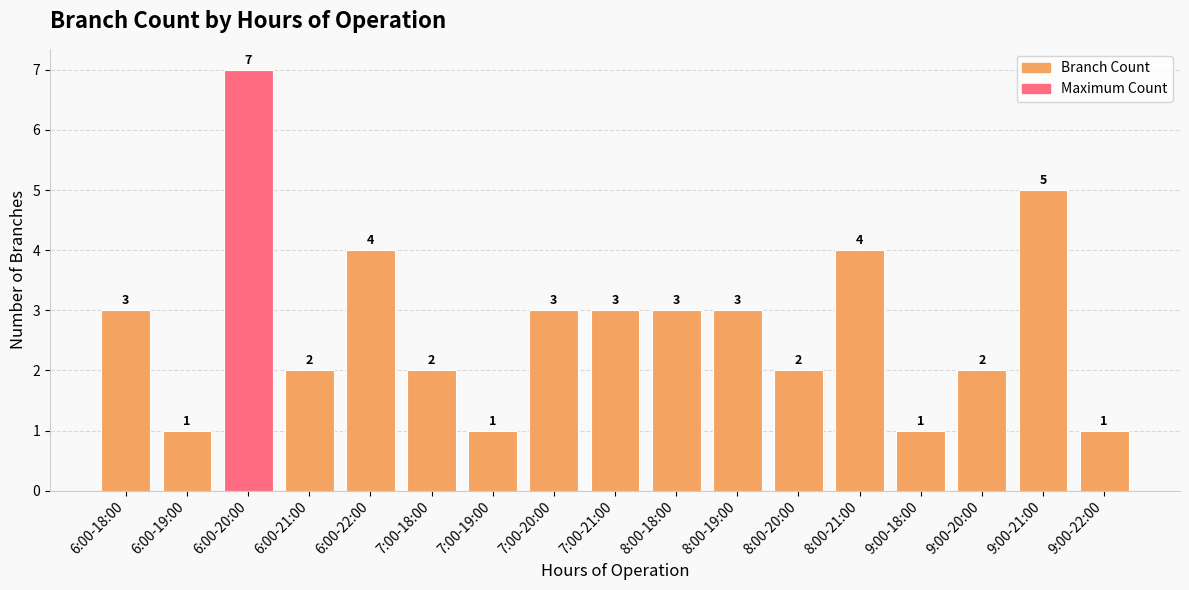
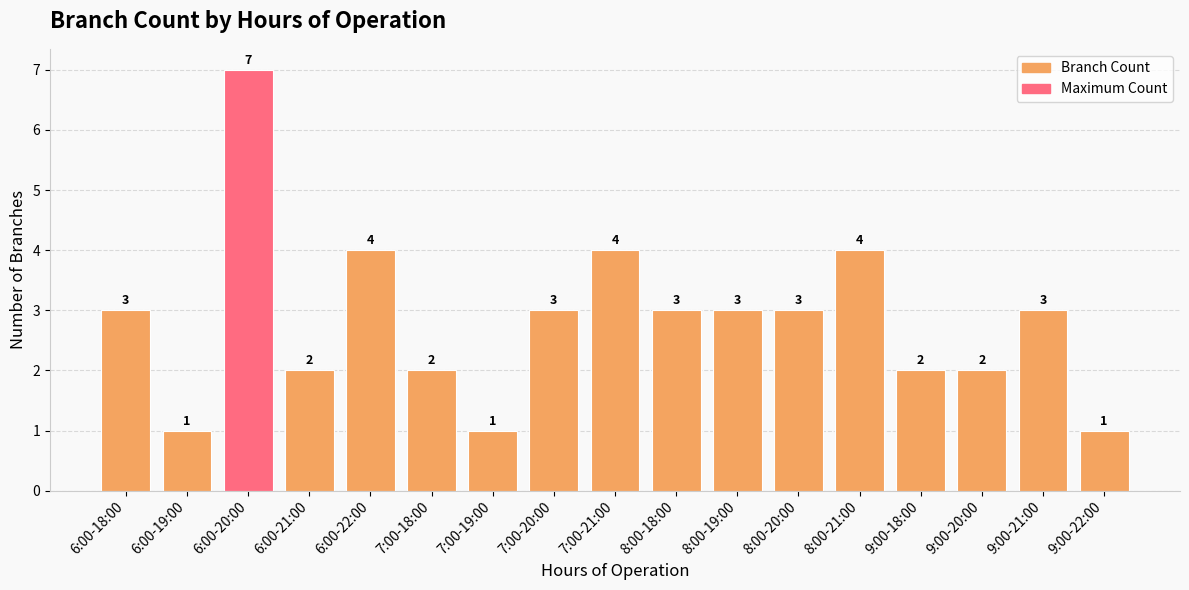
  {
    "6:00-18:00": 3,
    "6:00-19:00": 1,
    "6:00-20:00": 7,
    "6:00-21:00": 2,
    "6:00-22:00": 4,
    "7:00-18:00": 2,
    "7:00-19:00": 1,
    "7:00-20:00": 3,
-   "7:00-21:00": 3,
+   "7:00-21:00": 4,
    "8:00-18:00": 3,
    "8:00-19:00": 3,
-   "8:00-20:00": 2,
+   "8:00-20:00": 3,
    "8:00-21:00": 4,
-   "9:00-18:00": 1,
+   "9:00-18:00": 2,
    "9:00-20:00": 2,
-   "9:00-21:00": 5,
+   "9:00-21:00": 3,
    "9:00-22:00": 1
  }
